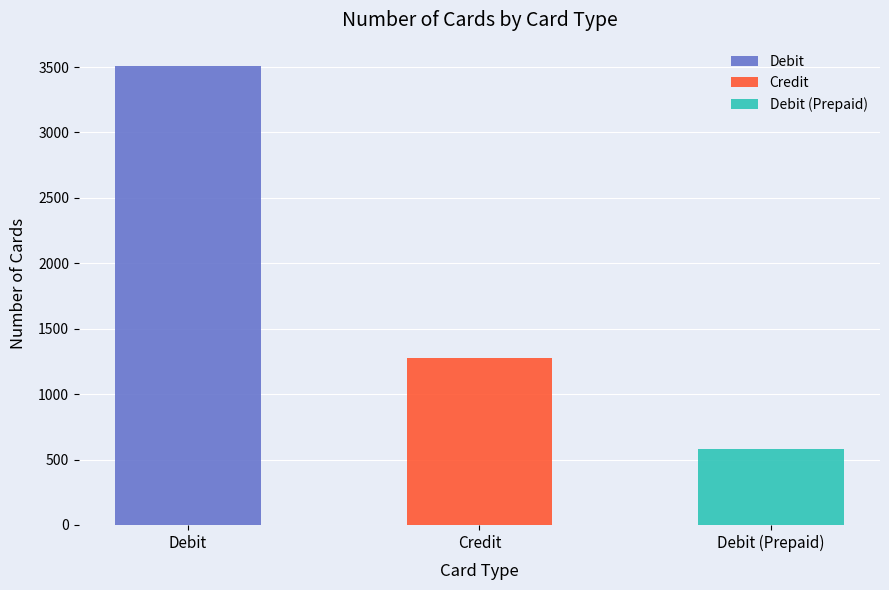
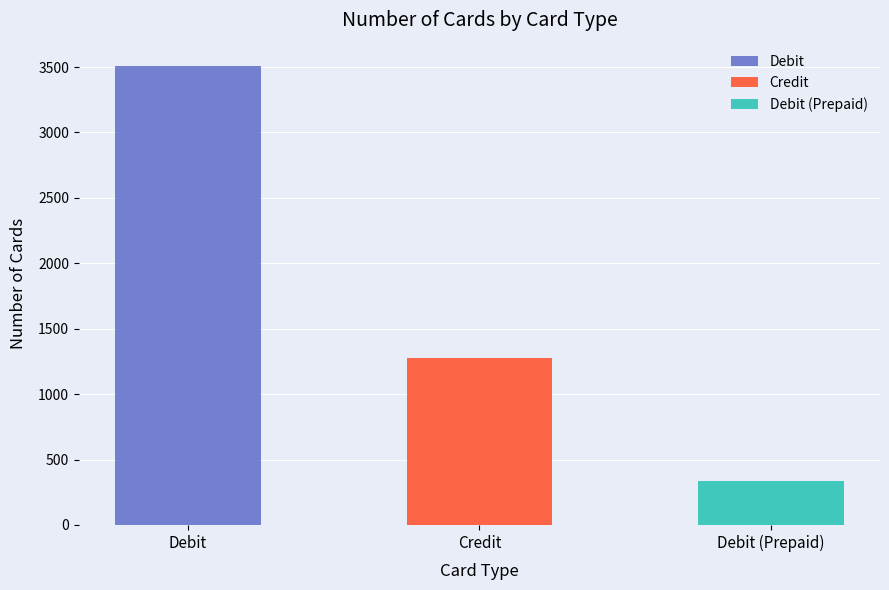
  {
    "Debit": 3510,
    "Credit": 1280,
-   "Debit (Prepaid)": 580
+   "Debit (Prepaid)": 340
  }
